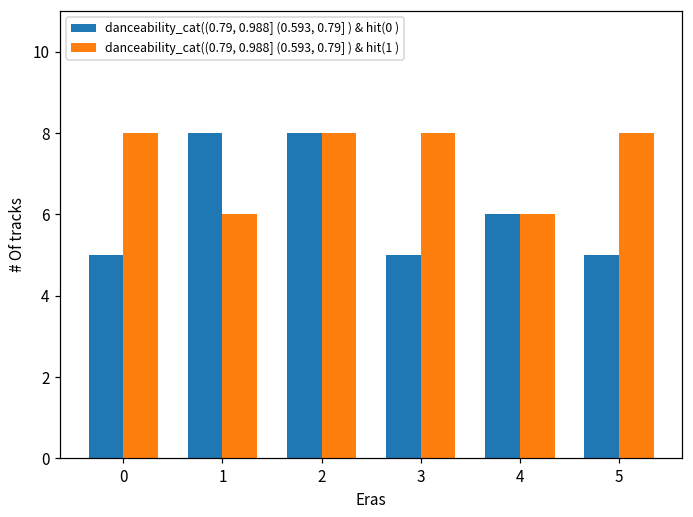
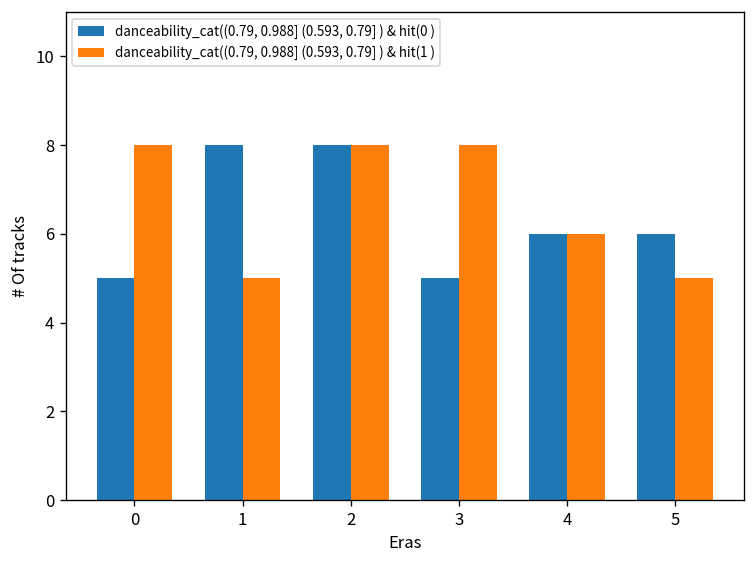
  {
    "danceability_cat((0.79, 0.988] (0.593, 0.79] ) & hit(0 )": {
      "0": 5,
      "1": 8,
      "2": 8,
      "3": 5,
      "4": 6,
-     "5": 5
+     "5": 6
    },
    "danceability_cat((0.79, 0.988] (0.593, 0.79] ) & hit(1 )": {
      "0": 8,
-     "1": 6,
+     "1": 5,
      "2": 8,
      "3": 8,
      "4": 6,
-     "5": 8
+     "5": 5
    }
  }
